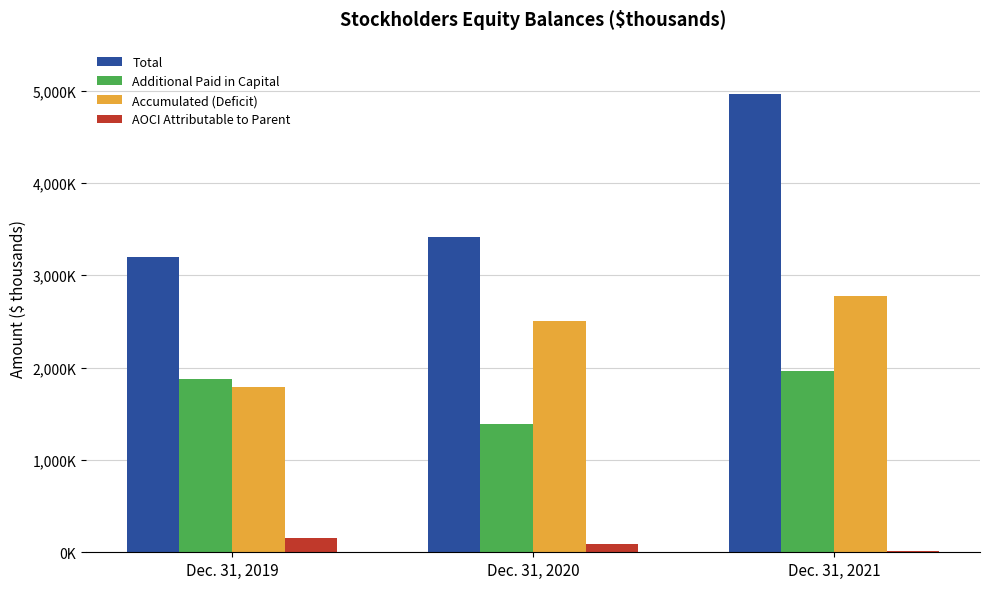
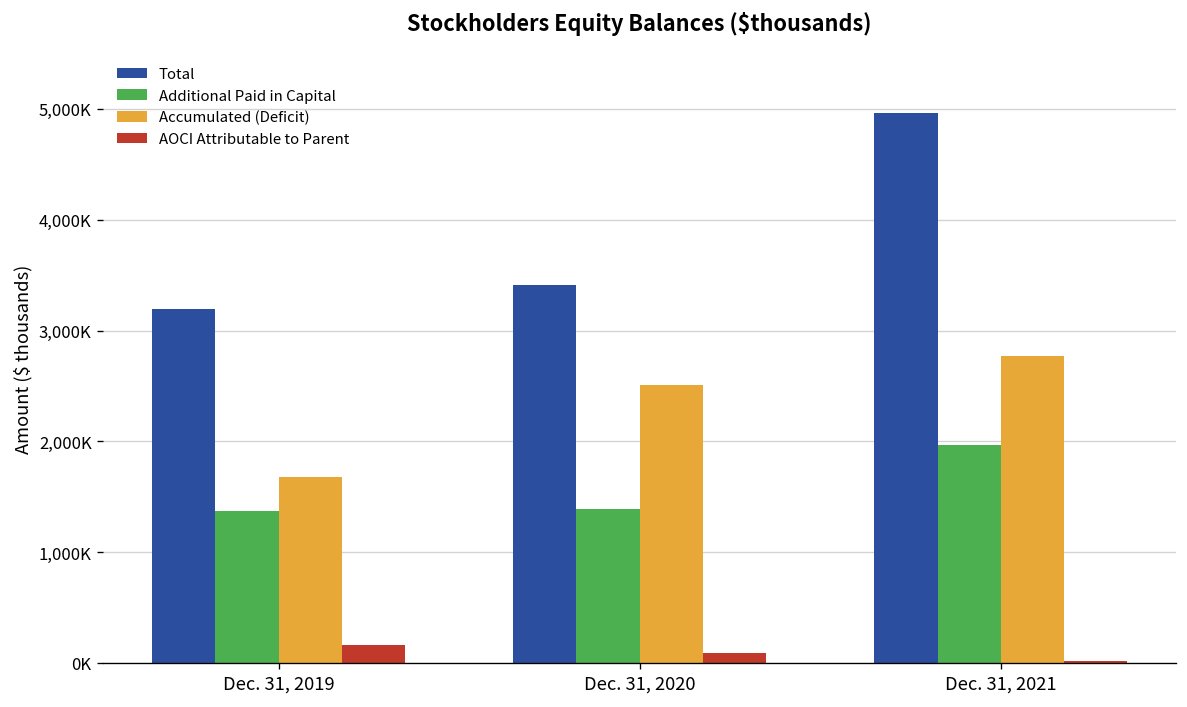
  {
    "Total": {
      "Dec. 31, 2019": "3,200,000",
      "Dec. 31, 2020": "3,400,000",
      "Dec. 31, 2021": "5,000,000"
    },
    "Additional Paid in Capital": {
-     "Dec. 31, 2019": "1,900,000",
+     "Dec. 31, 2019": "1,400,000",
      "Dec. 31, 2020": "1,400,000",
      "Dec. 31, 2021": "2,000,000"
    },
    "Accumulated (Deficit)": {
-     "Dec. 31, 2019": "1,800,000",
+     "Dec. 31, 2019": "1,700,000",
      "Dec. 31, 2020": "2,500,000",
      "Dec. 31, 2021": "2,800,000"
    },
    "AOCI Attributable to Parent": {
      "Dec. 31, 2019": "200,000",
      "Dec. 31, 2020": "100,000"
    }
  }
